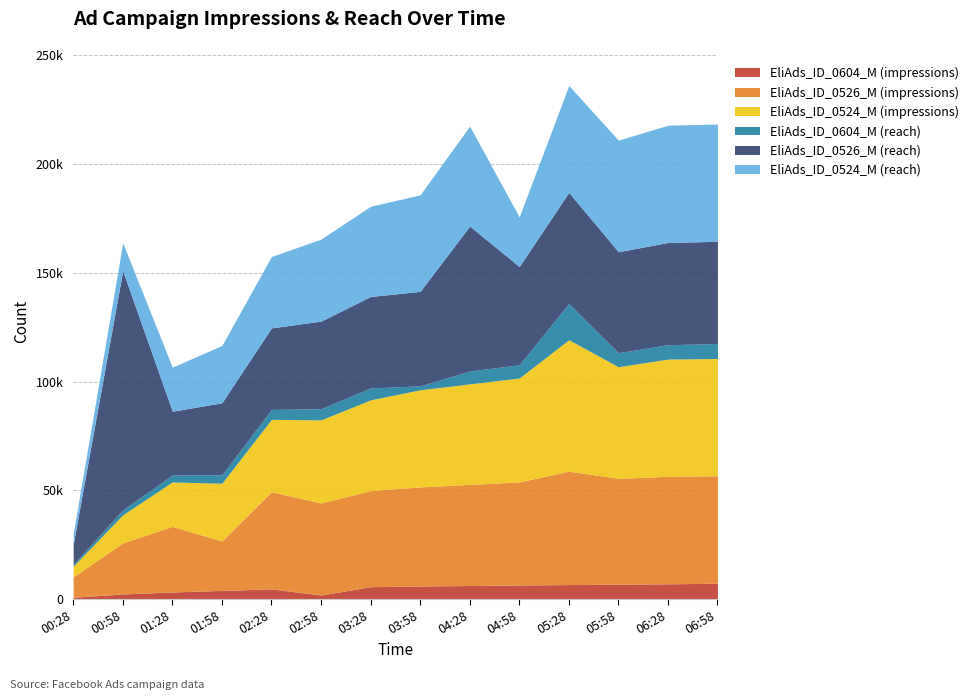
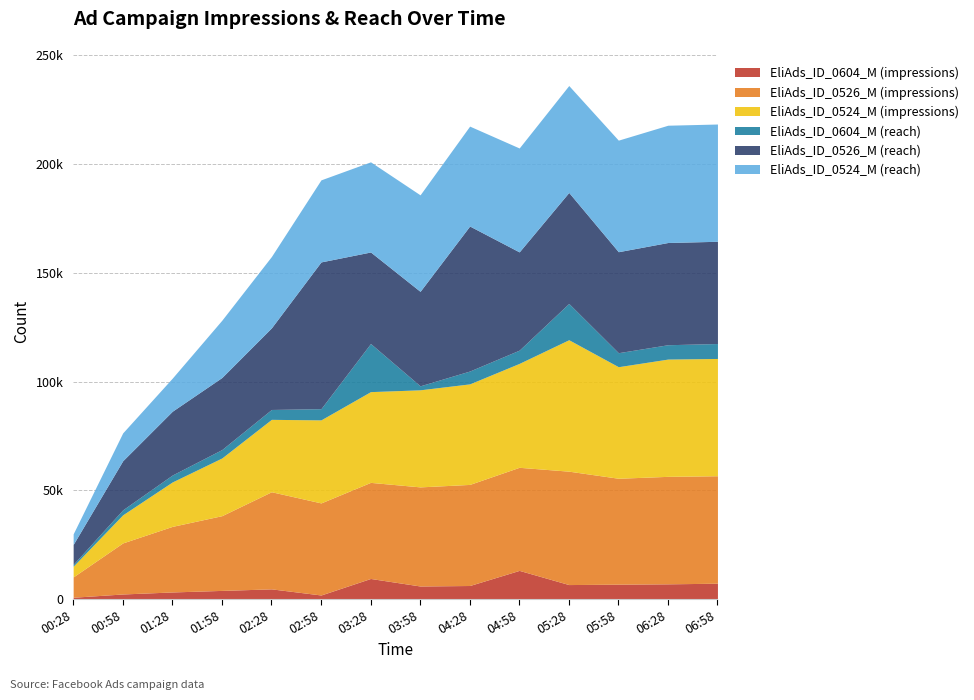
  {
    "EliAds_ID_0604_M (impressions)": {
      "00:58": 2000,
      "01:28": 3000,
      "01:58": 4000,
      "02:28": 5000,
      "02:58": 2000,
-     "03:28": 6000,
+     "03:28": 9000,
      "03:58": 6000,
      "04:28": 6000,
-     "04:58": 6000,
+     "04:58": 13000,
      "05:28": 7000,
      "05:58": 7000,
      "06:28": 7000,
      "06:58": 7000
    },
    "EliAds_ID_0526_M (impressions)": {
      "00:28": 9000,
      "00:58": 23000,
      "01:28": 30000,
-     "01:58": 23000,
+     "01:58": 34000,
      "02:28": 45000,
      "02:58": 42000,
      "03:28": 44000,
      "03:58": 46000,
      "04:28": 46000,
      "04:58": 47000,
      "05:28": 52000,
      "05:58": 49000,
      "06:28": 49000,
      "06:58": 49000
    },
    "EliAds_ID_0524_M (impressions)": {
      "00:58": 13000,
      "01:28": 20000,
      "01:58": 27000,
      "02:28": 33000,
      "02:58": 38000,
      "03:28": 42000,
      "03:58": 45000,
      "04:28": 46000,
      "04:58": 48000,
      "05:28": 60000,
      "05:58": 51000,
      "06:28": 54000,
      "06:58": 54000
    },
    "EliAds_ID_0604_M (reach)": {
      "00:58": 2000,
      "01:28": 3000,
      "01:58": 4000,
      "02:28": 5000,
      "02:58": 5000,
-     "03:28": 5000,
+     "03:28": 22000,
      "03:58": 2000,
      "04:28": 6000,
      "04:58": 6000,
      "05:28": 17000,
      "05:58": 6000,
      "06:28": 7000,
      "06:58": 7000
    },
    "EliAds_ID_0526_M (reach)": {
      "00:28": 9000,
-     "00:58": 110000,
+     "00:58": 23000,
      "01:28": 29000,
      "01:58": 33000,
      "02:28": 38000,
-     "02:58": 40000,
+     "02:58": 67000,
      "03:28": 42000,
      "03:58": 43000,
      "04:28": 67000,
      "04:58": 45000,
      "05:28": 51000,
      "05:58": 46000,
      "06:28": 47000,
      "06:58": 47000
    },
    "EliAds_ID_0524_M (reach)": {
      "00:28": 5000,
      "00:58": 13000,
-     "01:28": 20000,
+     "01:28": 15000,
      "01:58": 26000,
      "02:28": 33000,
      "02:58": 38000,
      "03:28": 41000,
      "03:58": 44000,
      "04:28": 46000,
-     "04:58": 23000,
+     "04:58": 48000,
      "05:28": 49000,
      "05:58": 51000,
      "06:28": 54000,
      "06:58": 54000
    }
  }
